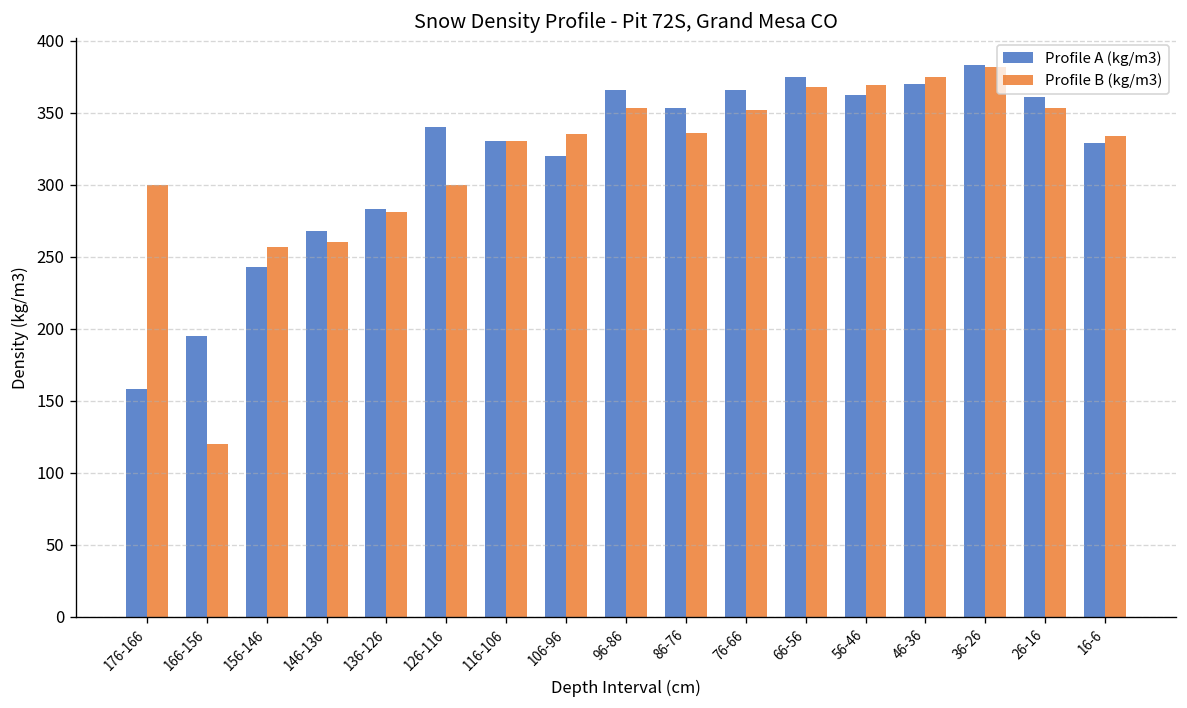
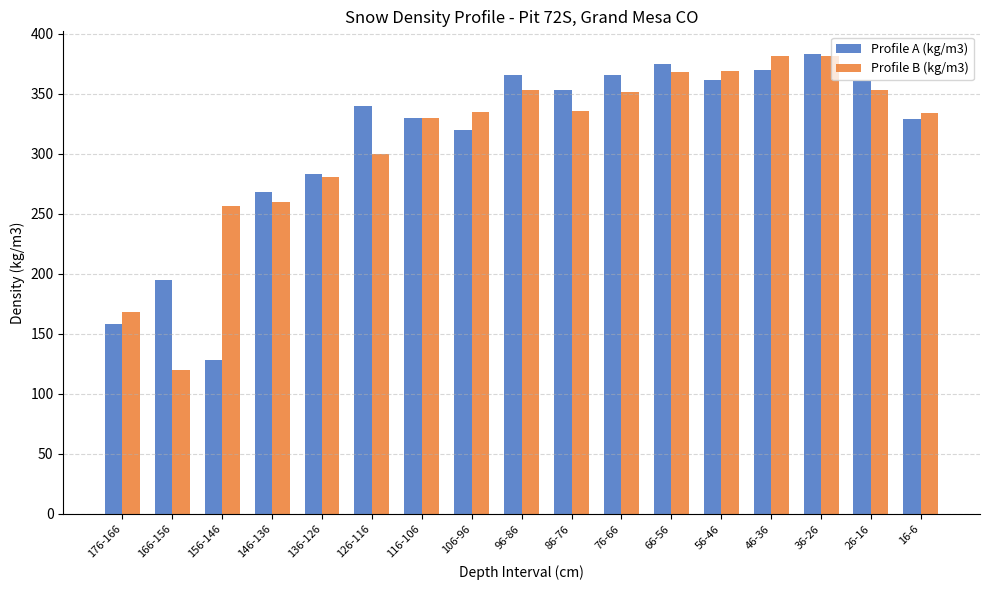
  {
    "Profile A (kg/m3)": {
      "176-166": 158,
      "166-156": 195,
-     "156-146": 243,
+     "156-146": 128,
      "146-136": 268,
      "136-126": 283,
      "126-116": 340,
      "116-106": 330,
      "106-96": 320,
      "96-86": 366,
      "86-76": 353,
      "76-66": 366,
      "66-56": 375,
      "56-46": 362,
      "46-36": 370,
      "36-26": 383,
      "26-16": 361,
      "16-6": 329
    },
    "Profile B (kg/m3)": {
-     "176-166": 300,
+     "176-166": 168,
      "166-156": 120,
      "156-146": 257,
      "146-136": 260,
      "136-126": 281,
      "126-116": 300,
      "116-106": 330,
      "106-96": 335,
      "96-86": 353,
      "86-76": 336,
      "76-66": 352,
      "66-56": 368,
      "56-46": 369,
-     "46-36": 375,
+     "46-36": 382,
      "36-26": 382,
      "26-16": 353,
      "16-6": 334
    }
  }
